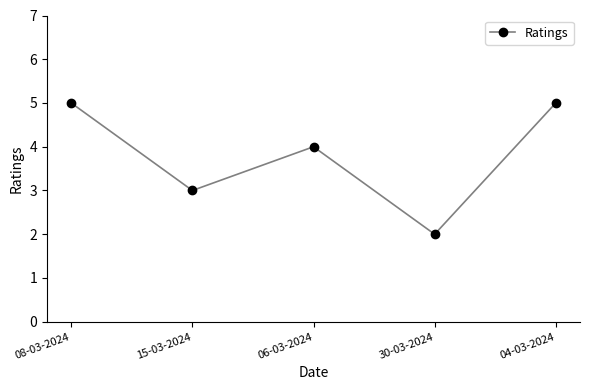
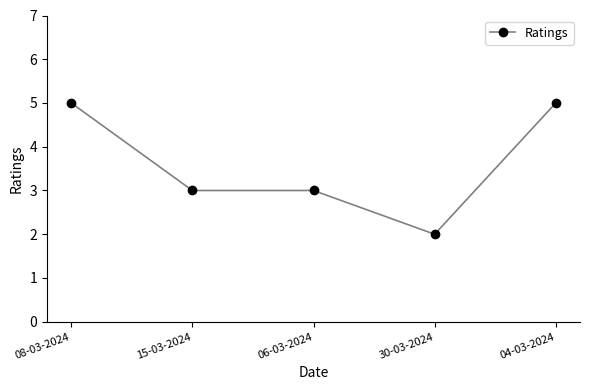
  {
    "08-03-2024": 5,
    "15-03-2024": 3,
-   "06-03-2024": 4,
+   "06-03-2024": 3,
    "30-03-2024": 2,
    "04-03-2024": 5
  }
